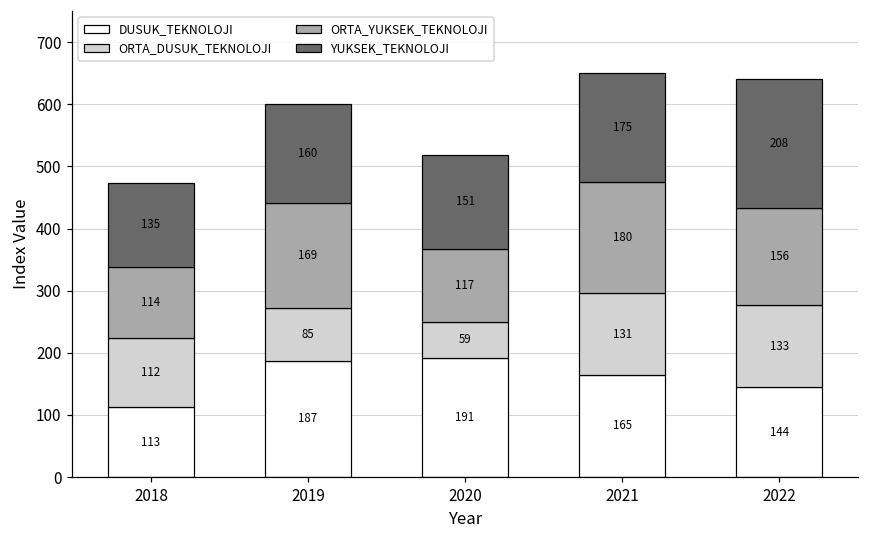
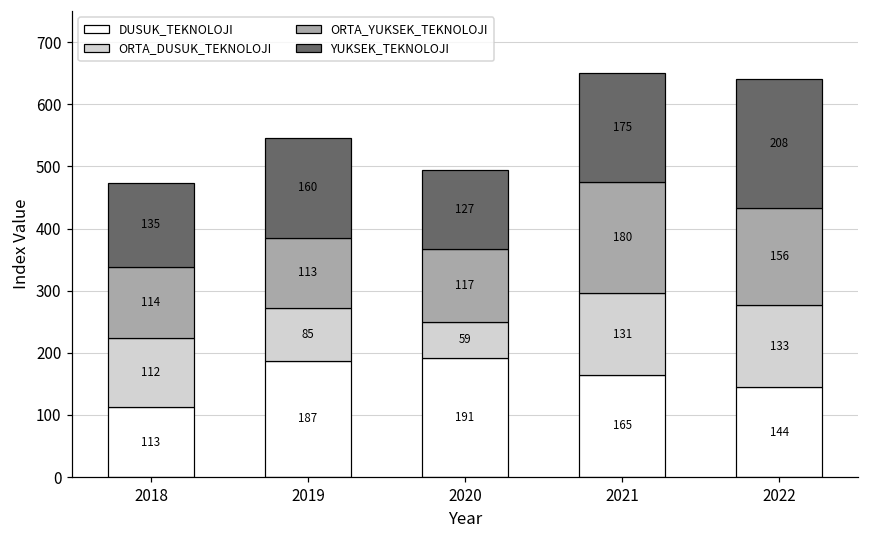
  {
    "DUSUK_TEKNOLOJI": {
      "2018": 113,
      "2019": 187,
      "2020": 191,
      "2021": 165,
      "2022": 144
    },
    "ORTA_DUSUK_TEKNOLOJI": {
      "2018": 112,
      "2019": 85,
      "2020": 59,
      "2021": 131,
      "2022": 133
    },
    "ORTA_YUKSEK_TEKNOLOJI": {
      "2018": 114,
-     "2019": 169,
+     "2019": 113,
      "2020": 117,
      "2021": 180,
      "2022": 156
    },
    "YUKSEK_TEKNOLOJI": {
      "2018": 135,
      "2019": 160,
-     "2020": 151,
+     "2020": 127,
      "2021": 175,
      "2022": 208
    }
  }
